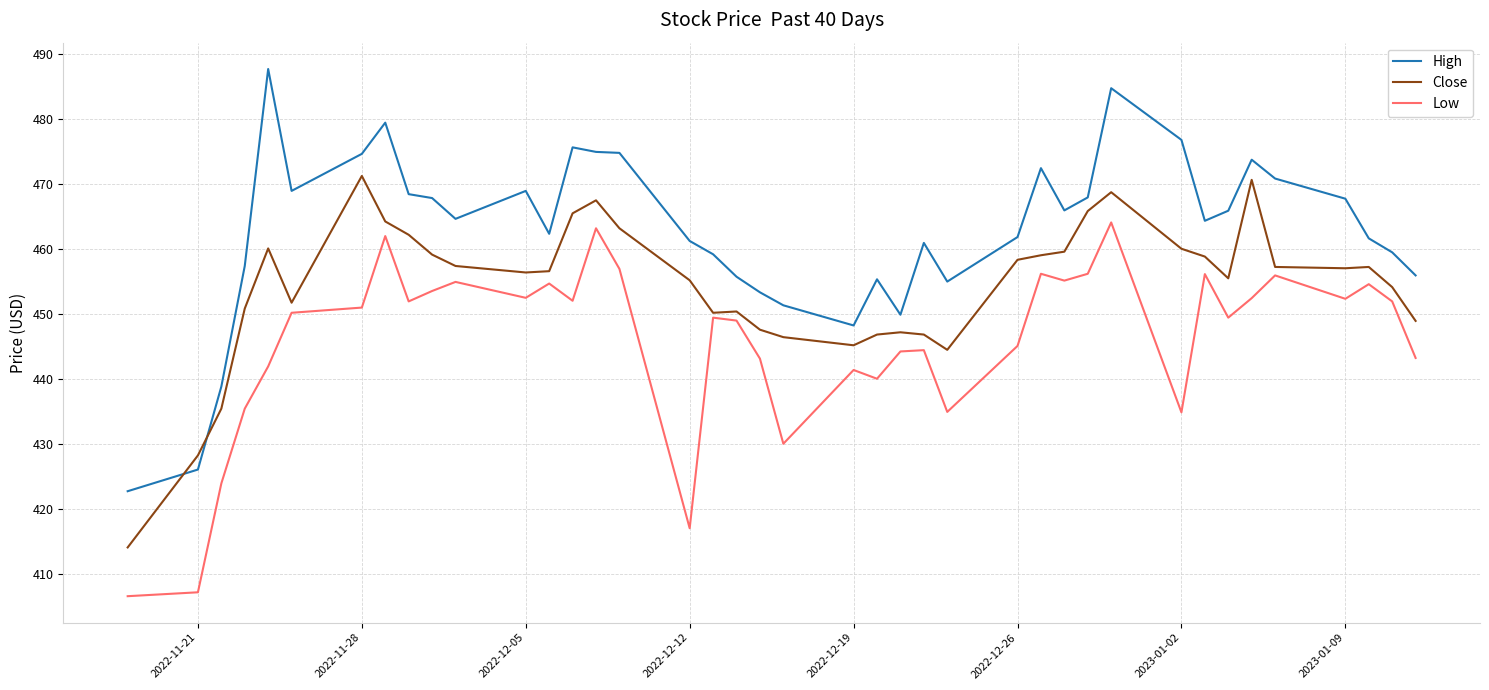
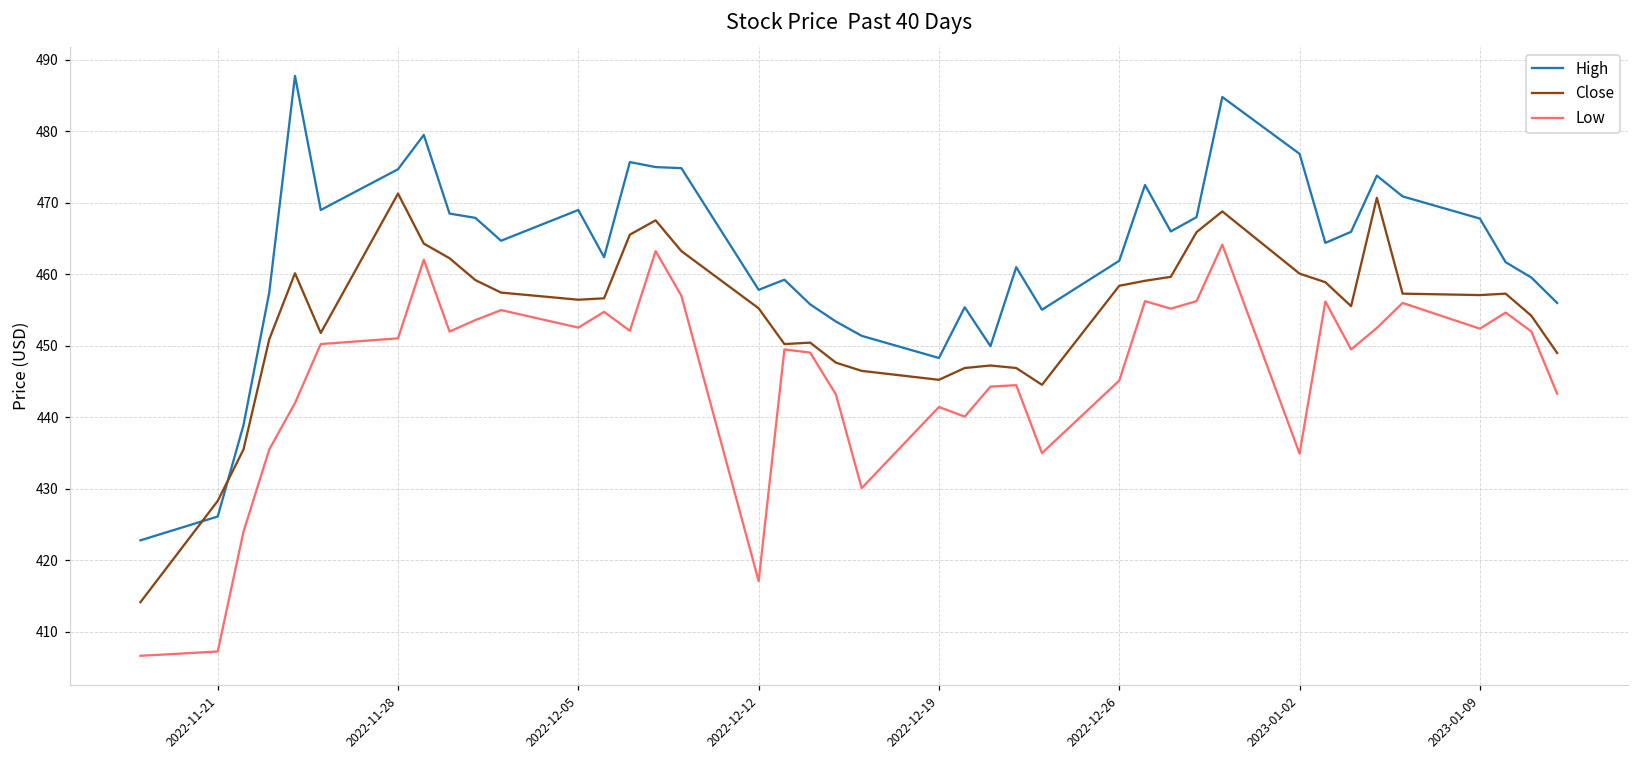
  {
    "High": {
      "2022-11-21": 426,
      "2022-11-28": 475,
      "2022-12-05": 469,
-     "2022-12-12": 461,
+     "2022-12-12": 458,
      "2022-12-19": 448,
      "2022-12-26": 462,
      "2023-01-02": 477,
      "2023-01-09": 468
    },
    "Close": {
      "2022-11-21": 428,
      "2022-11-28": 471,
      "2022-12-05": 456,
      "2022-12-12": 455,
      "2022-12-19": 445,
      "2022-12-26": 458,
      "2023-01-02": 460,
      "2023-01-09": 457
    },
    "Low": {
      "2022-11-21": 407,
      "2022-11-28": 451,
      "2022-12-05": 453,
      "2022-12-12": 417,
      "2022-12-19": 441,
      "2022-12-26": 445,
      "2023-01-02": 435,
      "2023-01-09": 452
    }
  }
